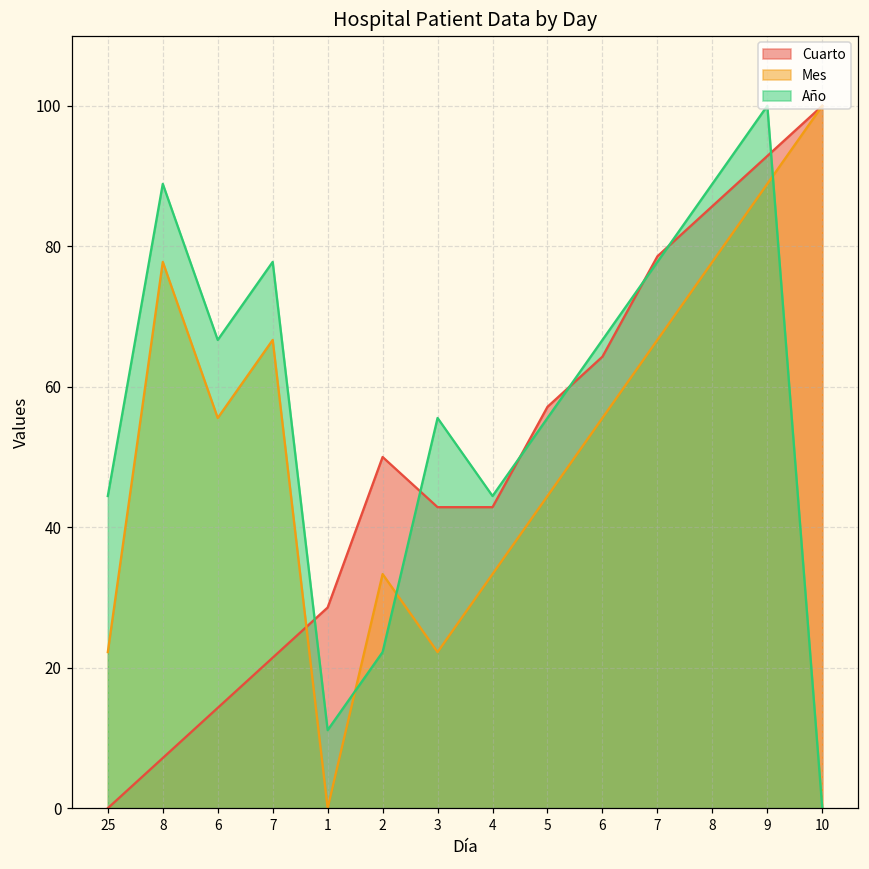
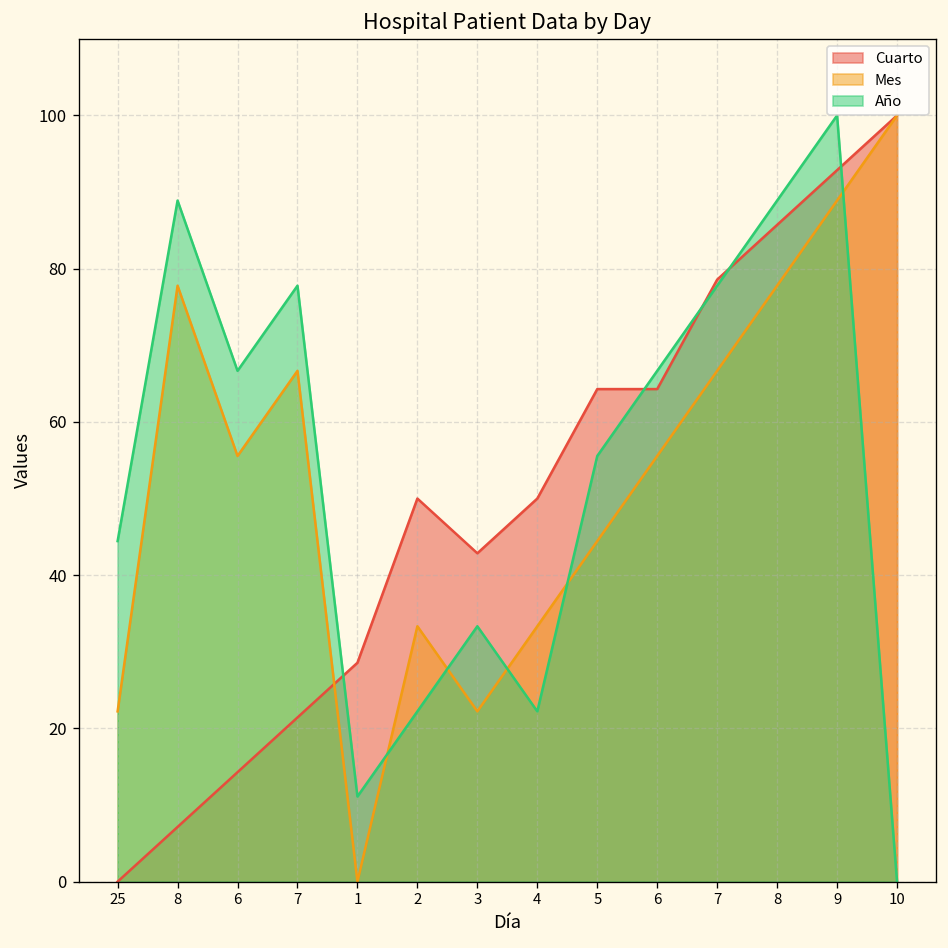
  {
    "Cuarto": {
      "25": 0,
      "1": 29,
      "2": 50,
      "3": 43,
-     "4": 43,
-     "5": 57,
+     "4": 50,
+     "5": 64,
      "9": 93
    },
    "Mes": {
      "25": 22,
      "1": 0,
      "2": 33,
      "3": 22,
      "4": 33,
      "5": 44,
      "9": 89
    },
    "Año": {
      "25": 44,
      "1": 11,
      "2": 22,
-     "3": 56,
-     "4": 44,
+     "3": 33,
+     "4": 22,
      "5": 56,
      "10": 0
    }
  }
